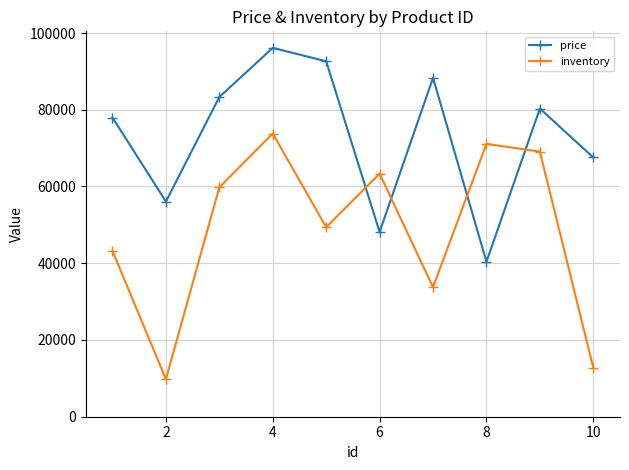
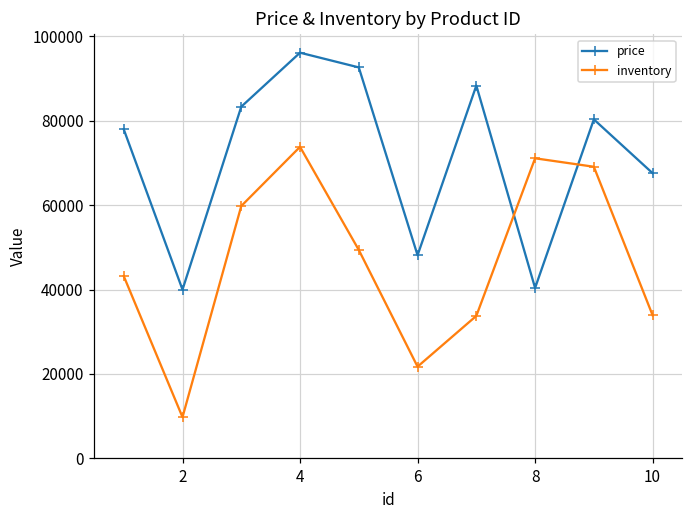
  {
    "price": {
-     "2": 56000,
+     "2": 40000,
      "4": 96000,
      "6": 48000,
      "8": 40000,
      "10": 68000
    },
    "inventory": {
      "2": 10000,
      "4": 74000,
-     "6": 63000,
+     "6": 22000,
      "8": 71000,
-     "10": 13000
+     "10": 34000
    }
  }
